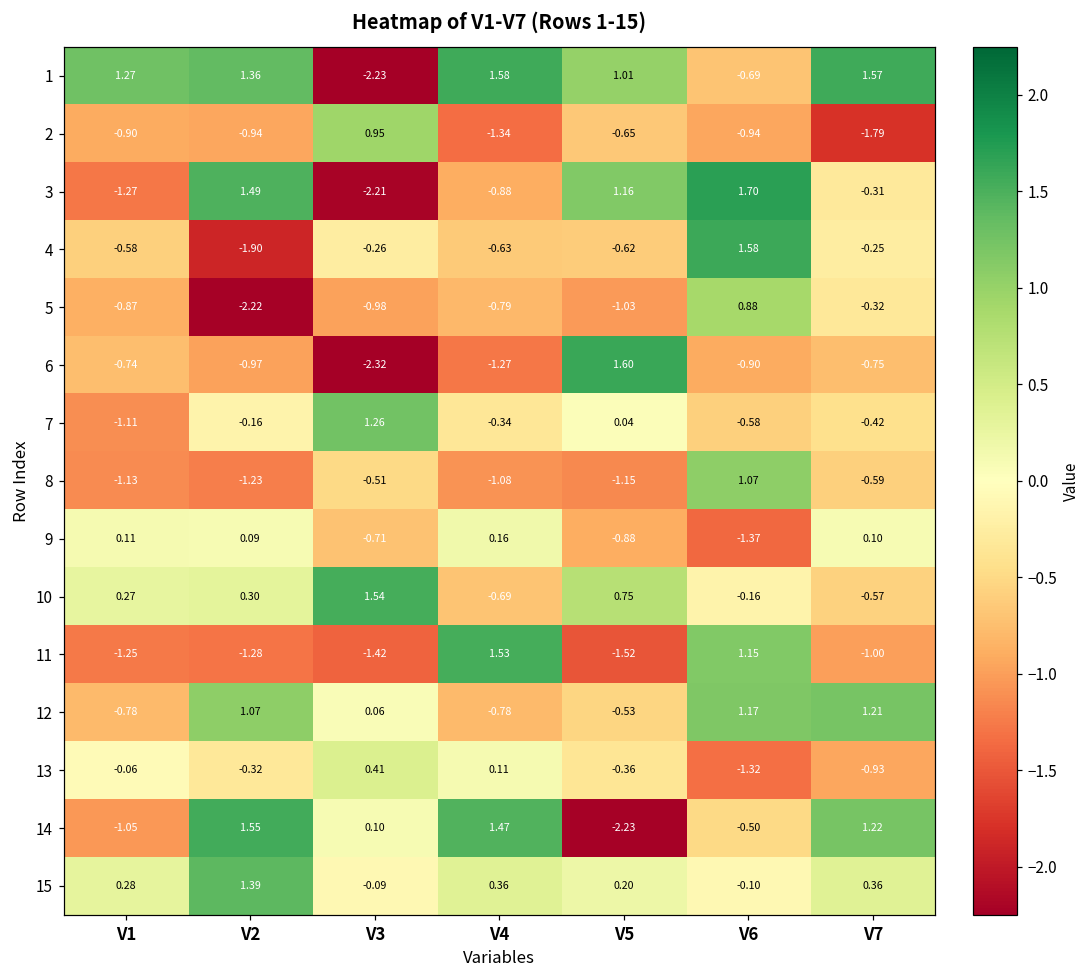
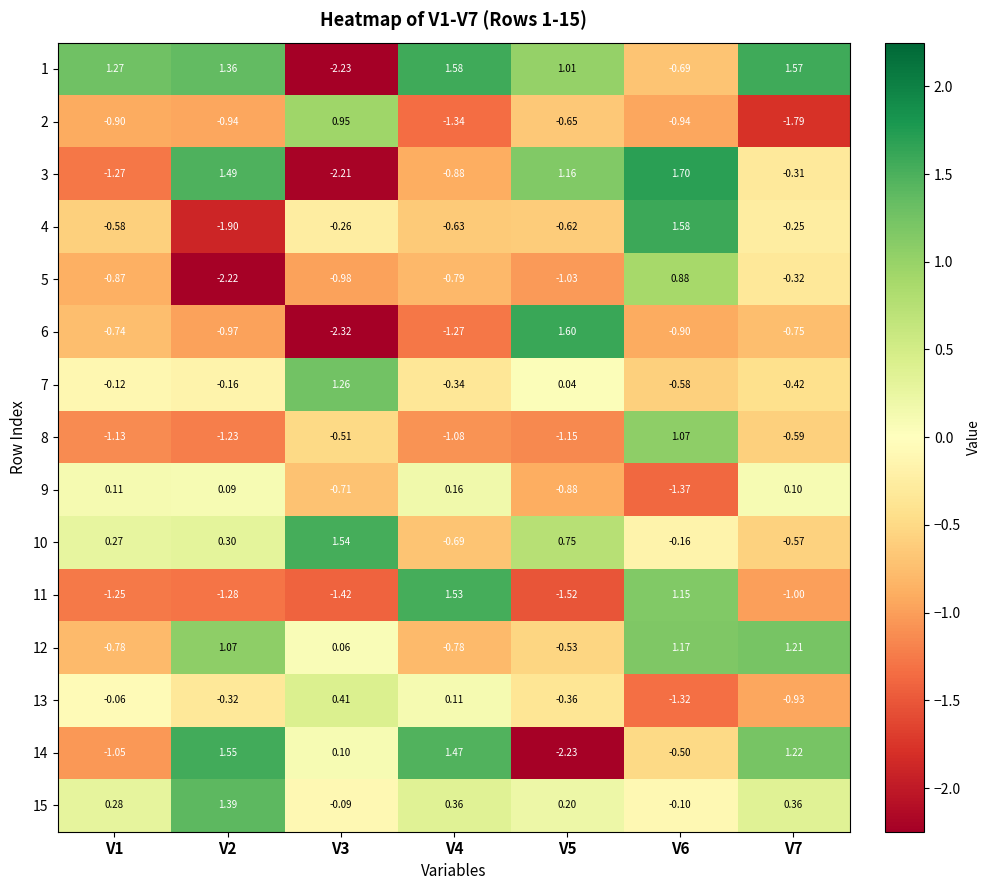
  {
    "1": {
      "V1": 1.27,
      "V2": 1.36,
      "V3": -2.23,
      "V4": 1.58,
      "V5": 1.01,
      "V6": -0.69,
      "V7": 1.57
    },
    "2": {
      "V1": -0.90,
      "V2": -0.94,
      "V3": 0.95,
      "V4": -1.34,
      "V5": -0.65,
      "V6": -0.94,
      "V7": -1.79
    },
    "3": {
      "V1": -1.27,
      "V2": 1.49,
      "V3": -2.21,
      "V4": -0.88,
      "V5": 1.16,
      "V6": 1.70,
      "V7": -0.31
    },
    "4": {
      "V1": -0.58,
      "V2": -1.90,
      "V3": -0.26,
      "V4": -0.63,
      "V5": -0.62,
      "V6": 1.58,
      "V7": -0.25
    },
    "5": {
      "V1": -0.87,
      "V2": -2.22,
      "V3": -0.98,
      "V4": -0.79,
      "V5": -1.03,
      "V6": 0.88,
      "V7": -0.32
    },
    "6": {
      "V1": -0.74,
      "V2": -0.97,
      "V3": -2.32,
      "V4": -1.27,
      "V5": 1.60,
      "V6": -0.90,
      "V7": -0.75
    },
    "7": {
-     "V1": -1.11,
+     "V1": -0.12,
      "V2": -0.16,
      "V3": 1.26,
      "V4": -0.34,
      "V5": 0.04,
      "V6": -0.58,
      "V7": -0.42
    },
    "8": {
      "V1": -1.13,
      "V2": -1.23,
      "V3": -0.51,
      "V4": -1.08,
      "V5": -1.15,
      "V6": 1.07,
      "V7": -0.59
    },
    "9": {
      "V1": 0.11,
      "V2": 0.09,
      "V3": -0.71,
      "V4": 0.16,
      "V5": -0.88,
      "V6": -1.37,
      "V7": 0.10
    },
    "10": {
      "V1": 0.27,
      "V2": 0.30,
      "V3": 1.54,
      "V4": -0.69,
      "V5": 0.75,
      "V6": -0.16,
      "V7": -0.57
    },
    "11": {
      "V1": -1.25,
      "V2": -1.28,
      "V3": -1.42,
      "V4": 1.53,
      "V5": -1.52,
      "V6": 1.15,
      "V7": -1.00
    },
    "12": {
      "V1": -0.78,
      "V2": 1.07,
      "V3": 0.06,
      "V4": -0.78,
      "V5": -0.53,
      "V6": 1.17,
      "V7": 1.21
    },
    "13": {
      "V1": -0.06,
      "V2": -0.32,
      "V3": 0.41,
      "V4": 0.11,
      "V5": -0.36,
      "V6": -1.32,
      "V7": -0.93
    },
    "14": {
      "V1": -1.05,
      "V2": 1.55,
      "V3": 0.10,
      "V4": 1.47,
      "V5": -2.23,
      "V6": -0.50,
      "V7": 1.22
    },
    "15": {
      "V1": 0.28,
      "V2": 1.39,
      "V3": -0.09,
      "V4": 0.36,
      "V5": 0.20,
      "V6": -0.10,
      "V7": 0.36
    }
  }
